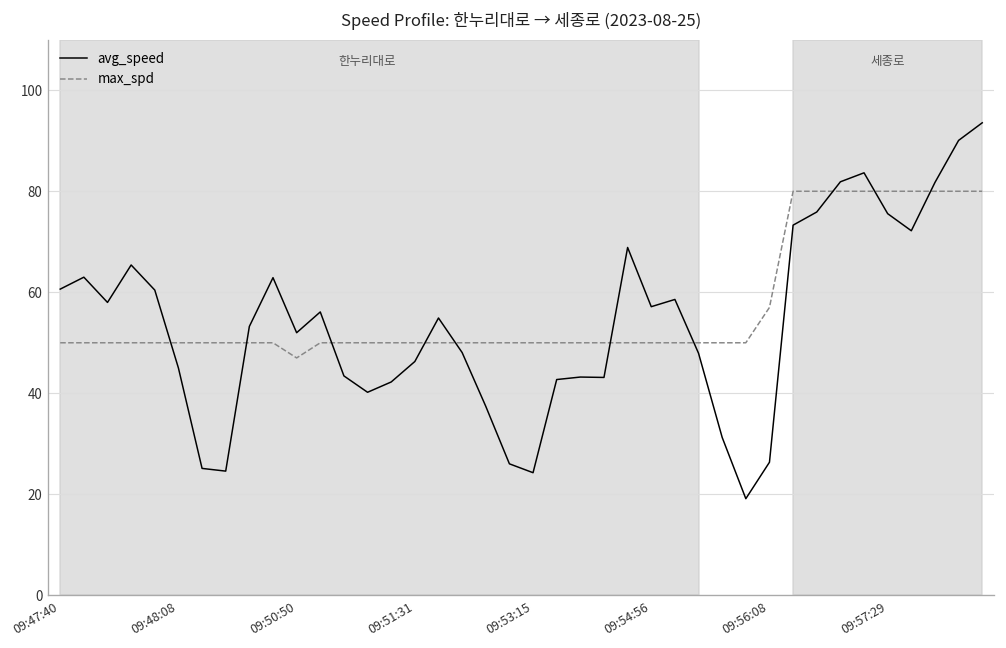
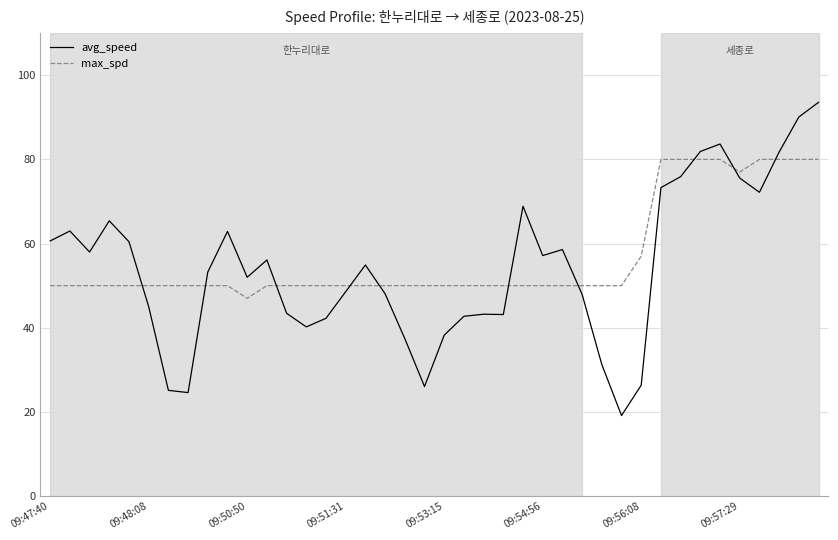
  {
    "avg_speed": {
      "09:47:40": 61,
      "09:48:08": 45,
      "09:50:50": 52,
-     "09:51:31": 46,
-     "09:53:15": 24,
+     "09:51:31": 49,
+     "09:53:15": 38,
      "09:54:56": 57,
      "09:56:08": 26,
      "09:57:29": 76
    },
    "max_spd": {
      "09:47:40": 50,
      "09:48:08": 50,
      "09:50:50": 47,
      "09:51:31": 50,
      "09:53:15": 50,
      "09:54:56": 50,
      "09:56:08": 57,
-     "09:57:29": 80
+     "09:57:29": 77
    }
  }
